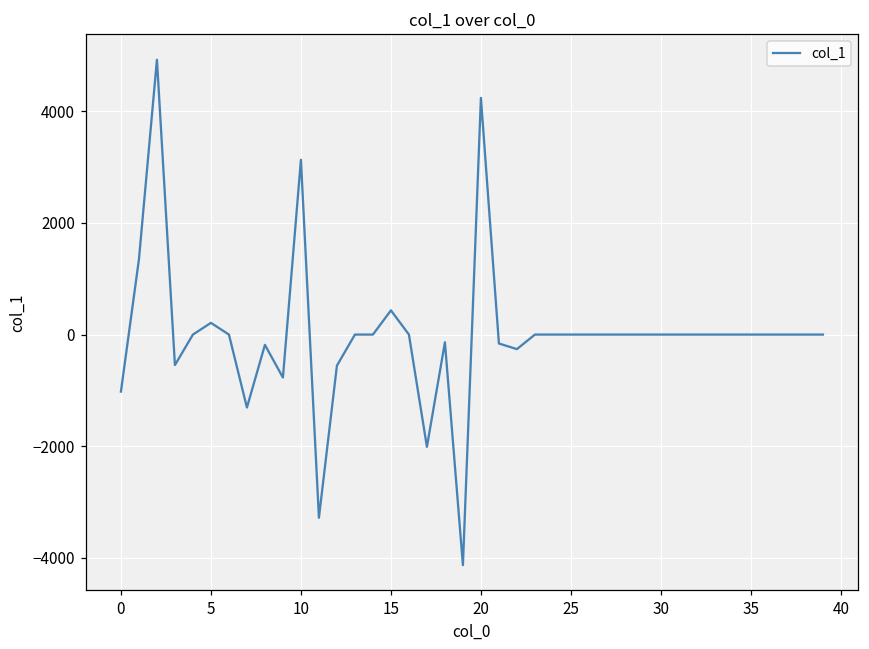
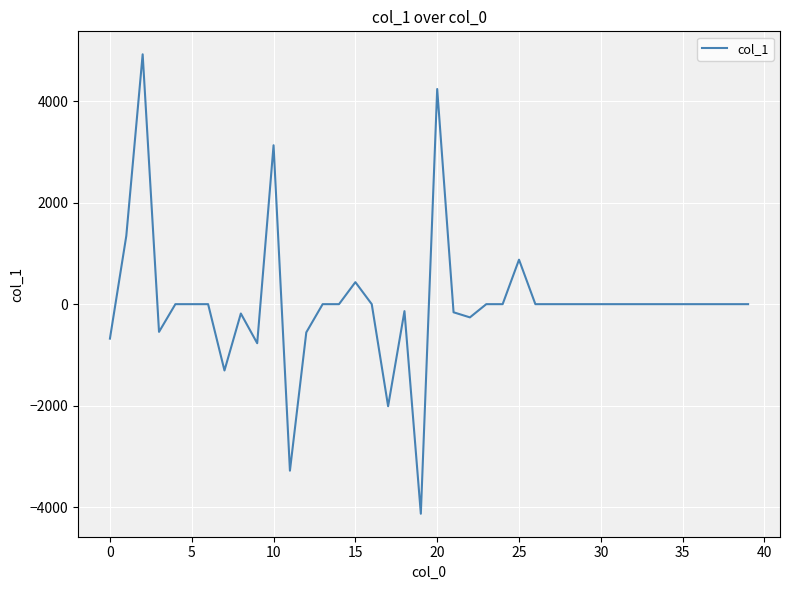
  {
-   "0": -1000,
-   "5": 200,
+   "0": -700,
+   "5": 0,
    "10": 3100,
    "15": 400,
    "20": 4200,
-   "25": 0,
+   "25": 900,
    "30": 0,
    "35": 0
  }
